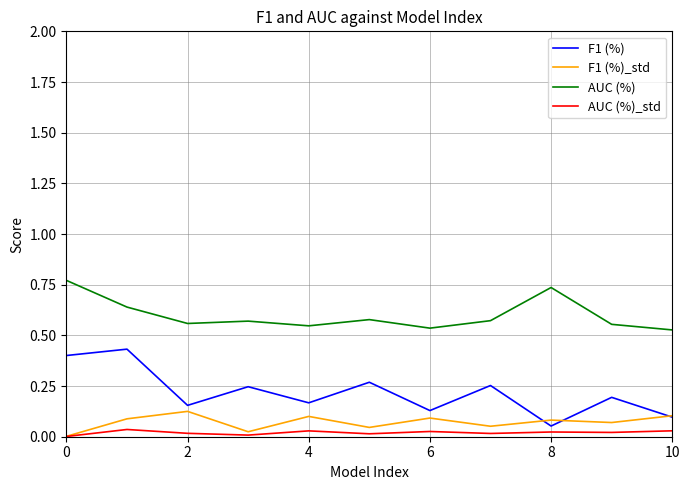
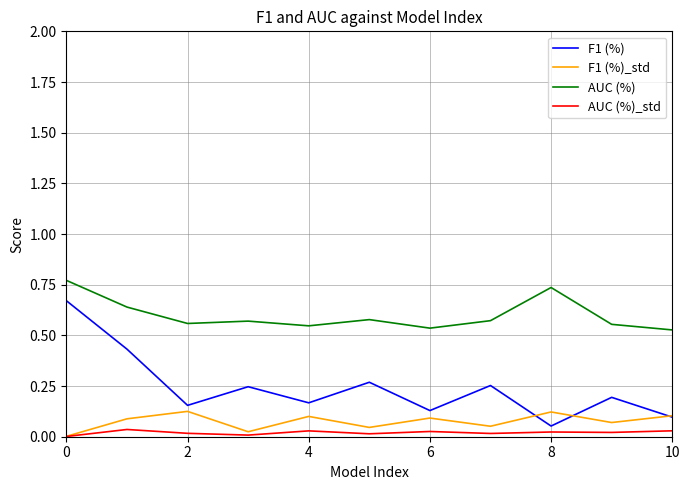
  {
    "F1 (%)": {
-     "0": 0.40,
+     "0": 0.67,
      "2": 0.15,
      "4": 0.17,
      "6": 0.13,
      "8": 0.05
    },
    "F1 (%)_std": {
      "2": 0.13,
      "4": 0.10,
      "6": 0.09,
-     "8": 0.08
+     "8": 0.12
    },
    "AUC (%)": {
      "0": 0.77,
      "2": 0.56,
      "4": 0.55,
      "6": 0.54,
      "8": 0.74,
      "10": 0.53
    },
    "AUC (%)_std": {
      "2": 0.02,
      "4": 0.03,
      "6": 0.03,
      "8": 0.02,
      "10": 0.03
    }
  }
